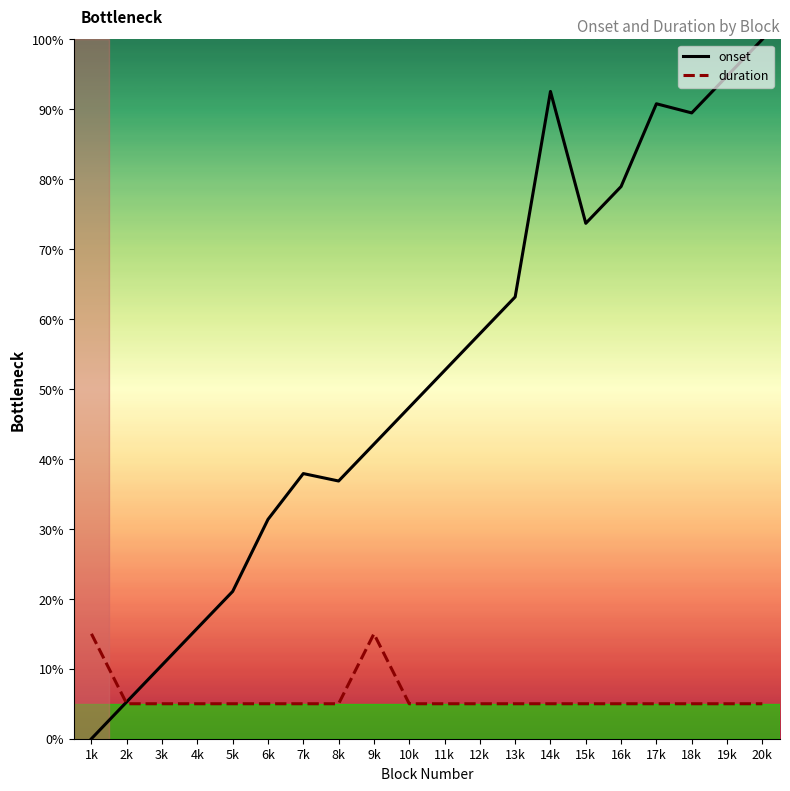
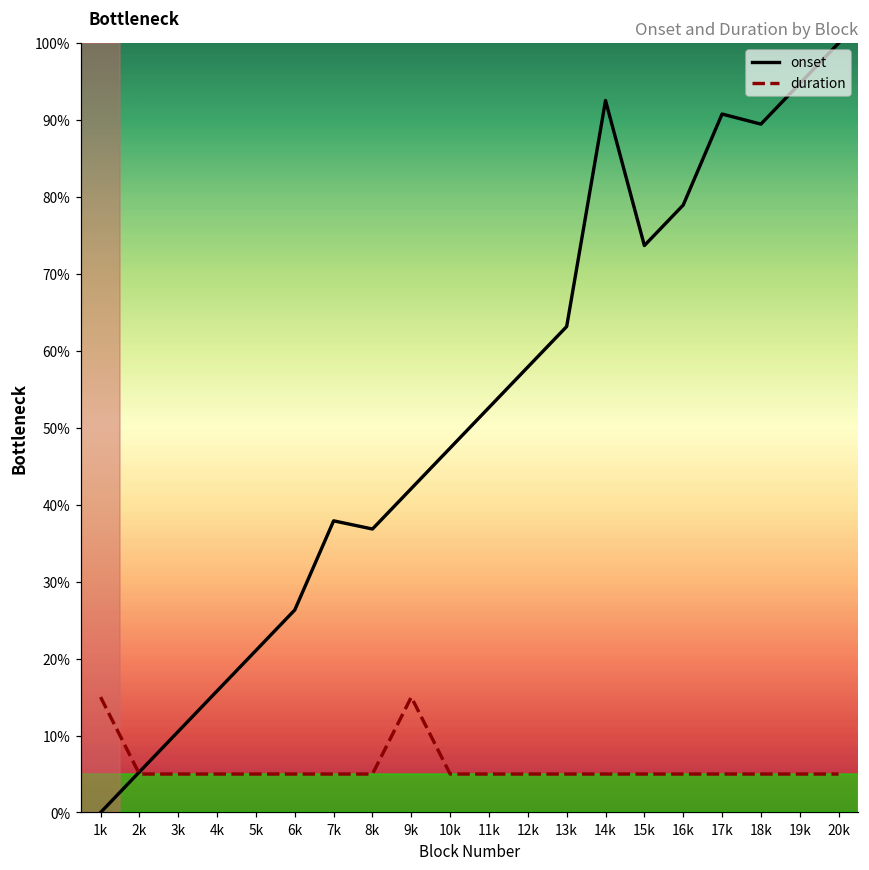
  {
    "onset": {
      "3k": "11%",
      "4k": "16%",
      "5k": "21%",
-     "6k": "31%",
+     "6k": "26%",
      "7k": "38%",
      "8k": "37%",
      "9k": "42%",
      "10k": "47%",
      "11k": "53%",
      "12k": "58%",
      "13k": "63%",
      "14k": "93%",
      "15k": "74%",
      "16k": "79%",
      "17k": "91%",
      "18k": "89%",
      "20k": "100%"
    },
    "duration": {
      "9k": "15%"
    }
  }
